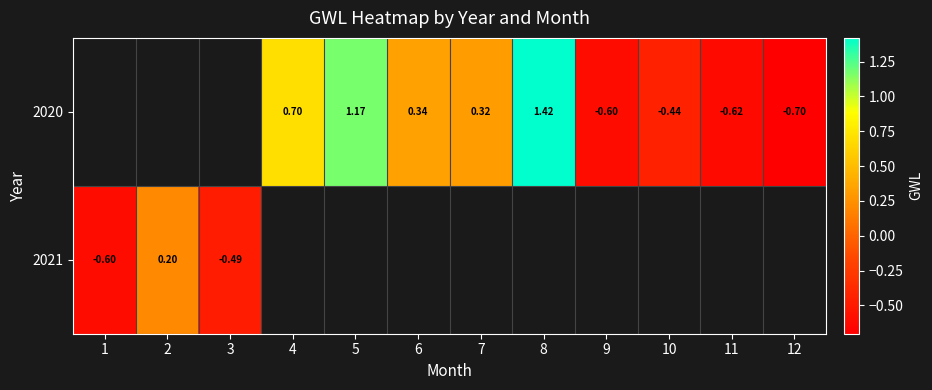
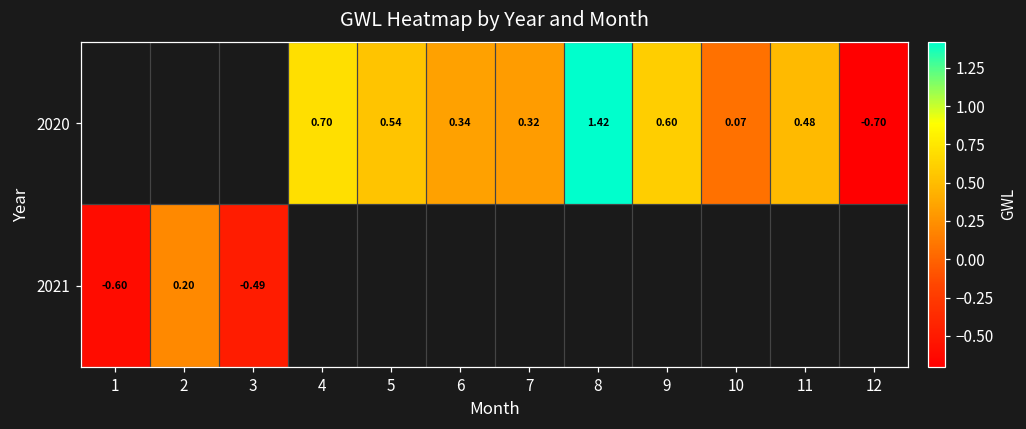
  {
    "2020": {
      "4": 0.70,
-     "5": 1.17,
+     "5": 0.54,
      "6": 0.34,
      "7": 0.32,
      "8": 1.42,
-     "9": -0.60,
-     "10": -0.44,
-     "11": -0.62,
+     "9": 0.60,
+     "10": 0.07,
+     "11": 0.48,
      "12": -0.70
    },
    "2021": {
      "1": -0.60,
      "2": 0.20,
      "3": -0.49
    }
  }
